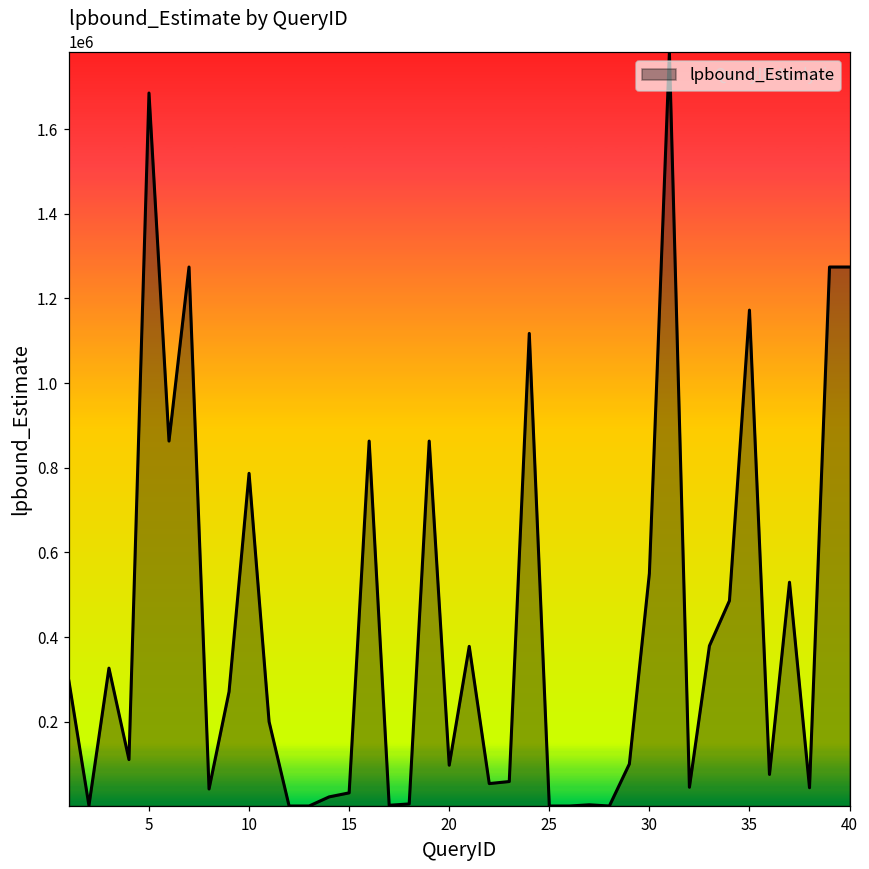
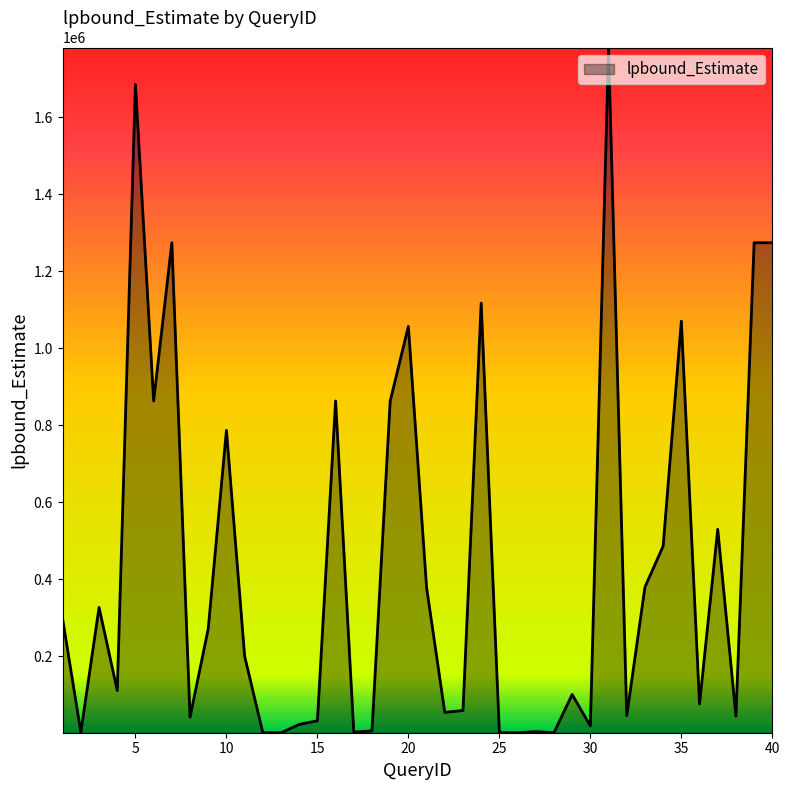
  {
    "5": 1690000,
    "10": 790000,
    "15": 30000,
-   "20": 100000,
+   "20": 1060000,
    "25": 0,
-   "30": 550000,
-   "35": 1170000,
+   "30": 20000,
+   "35": 1070000,
    "40": 1270000
  }
